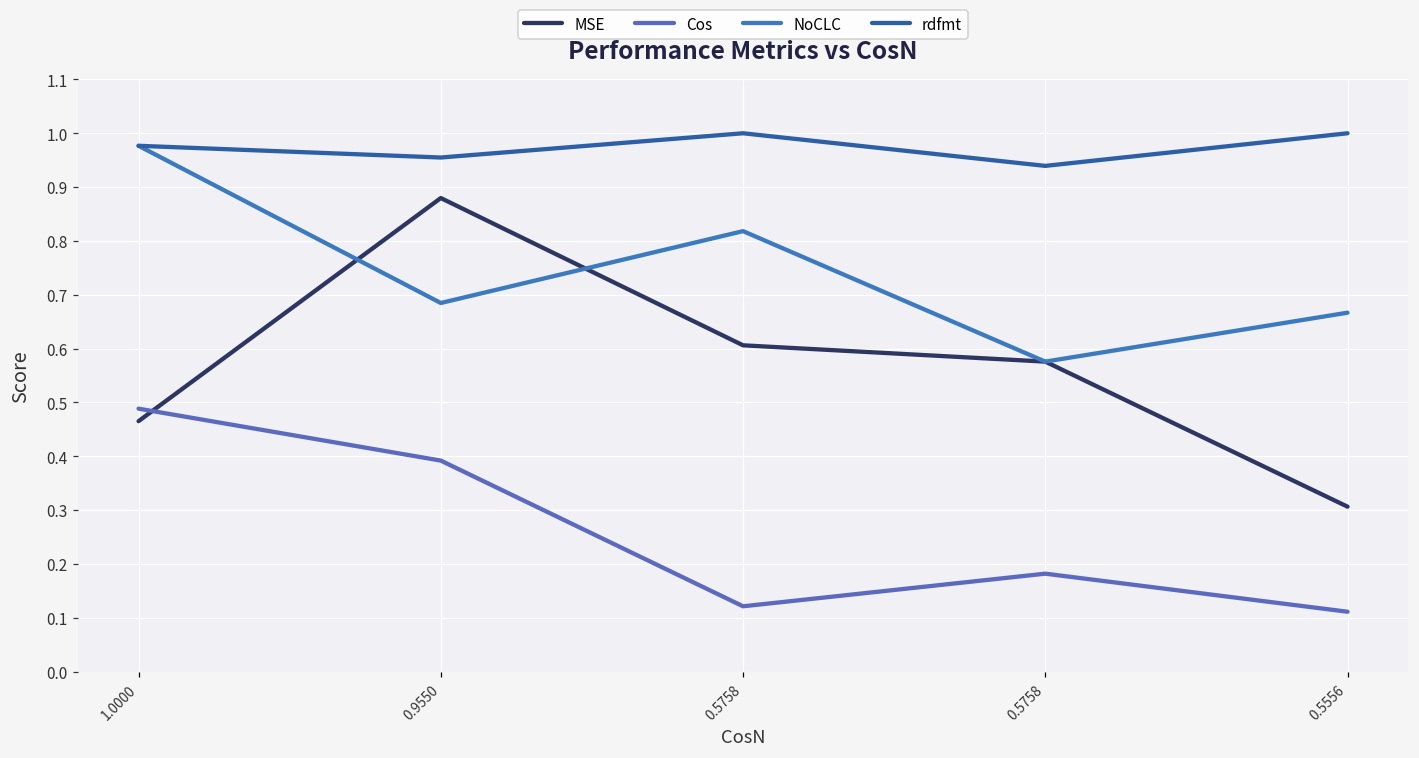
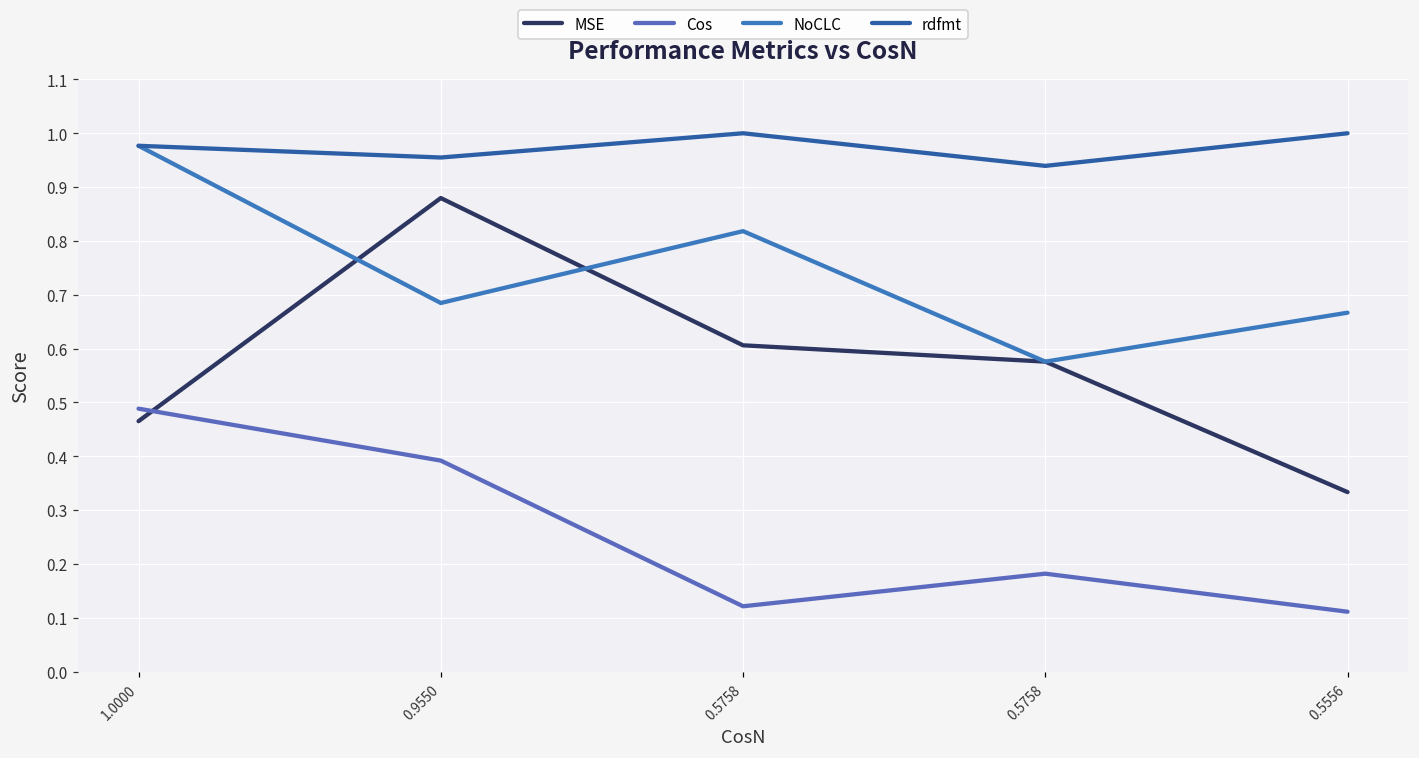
  {
    "MSE": {
      "1.0000": 0.47,
      "0.9550": 0.88,
-     "0.5556": 0.31
+     "0.5556": 0.33
    }
  }
